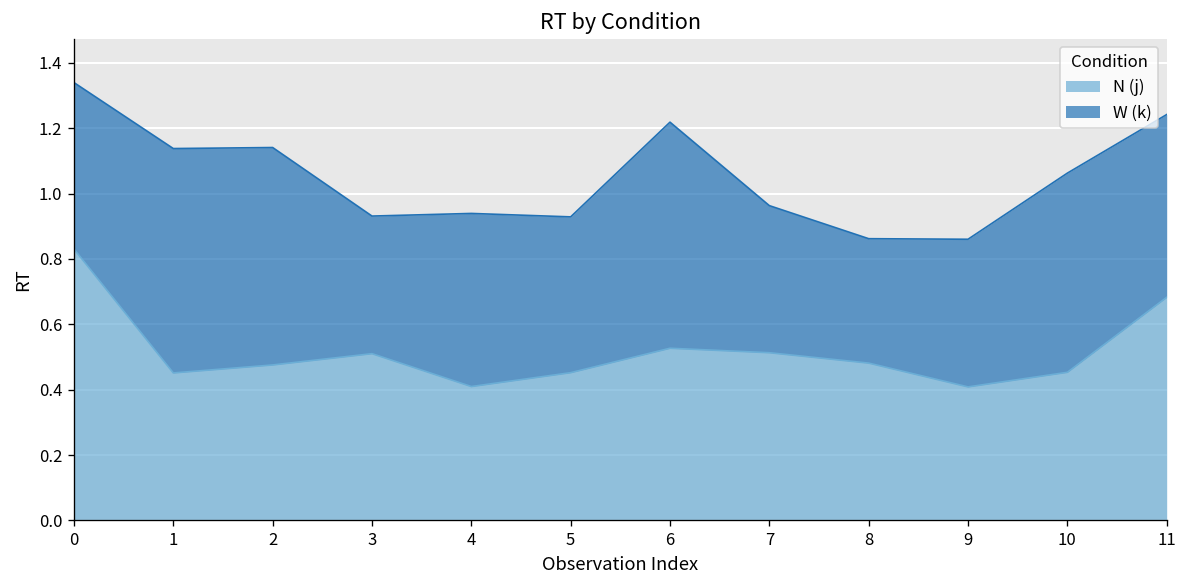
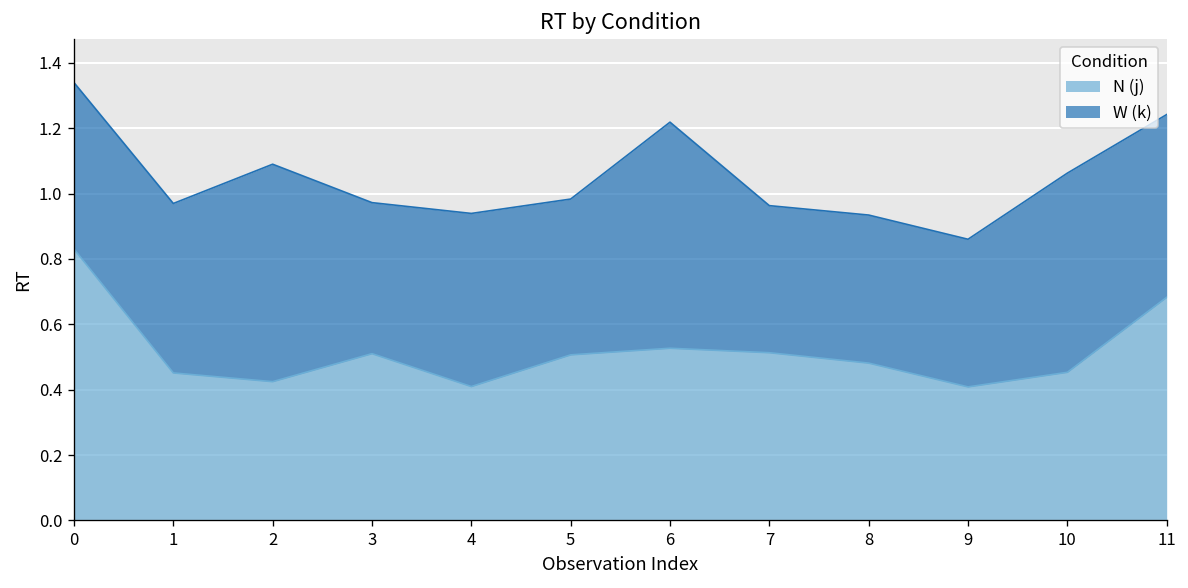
  {
    "N (j)": {
      "0": 0.83,
      "1": 0.45,
-     "2": 0.48,
+     "2": 0.42,
      "3": 0.51,
      "4": 0.41,
-     "5": 0.45,
+     "5": 0.51,
      "6": 0.53,
      "7": 0.51,
      "8": 0.48,
      "9": 0.41,
      "10": 0.45,
      "11": 0.68
    },
    "W (k)": {
      "0": 0.51,
-     "1": 0.69,
+     "1": 0.52,
      "2": 0.67,
-     "3": 0.42,
+     "3": 0.46,
      "4": 0.53,
      "5": 0.48,
      "6": 0.69,
      "7": 0.45,
-     "8": 0.38,
+     "8": 0.45,
      "9": 0.45,
      "10": 0.61,
      "11": 0.56
    }
  }
